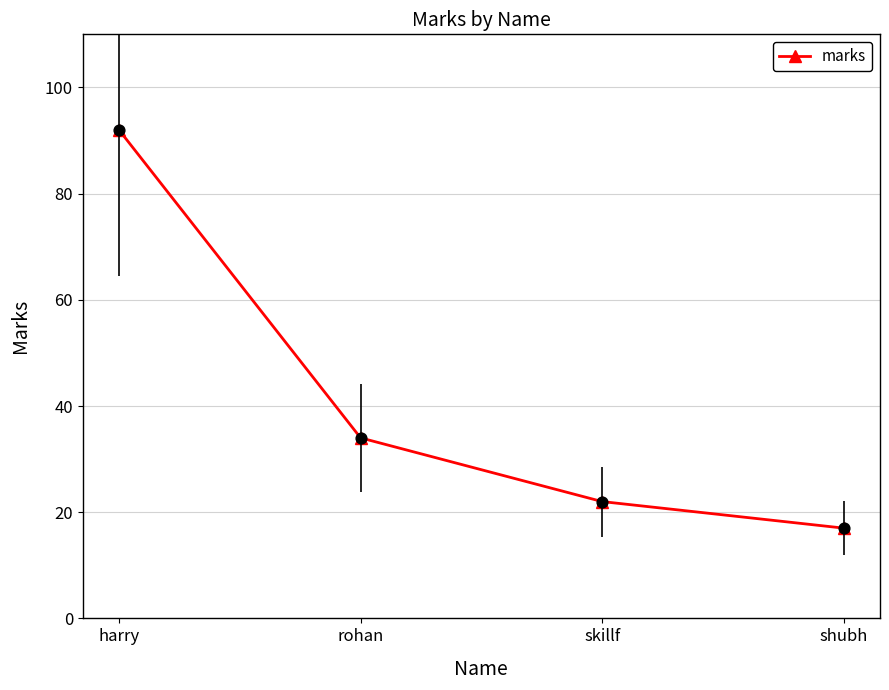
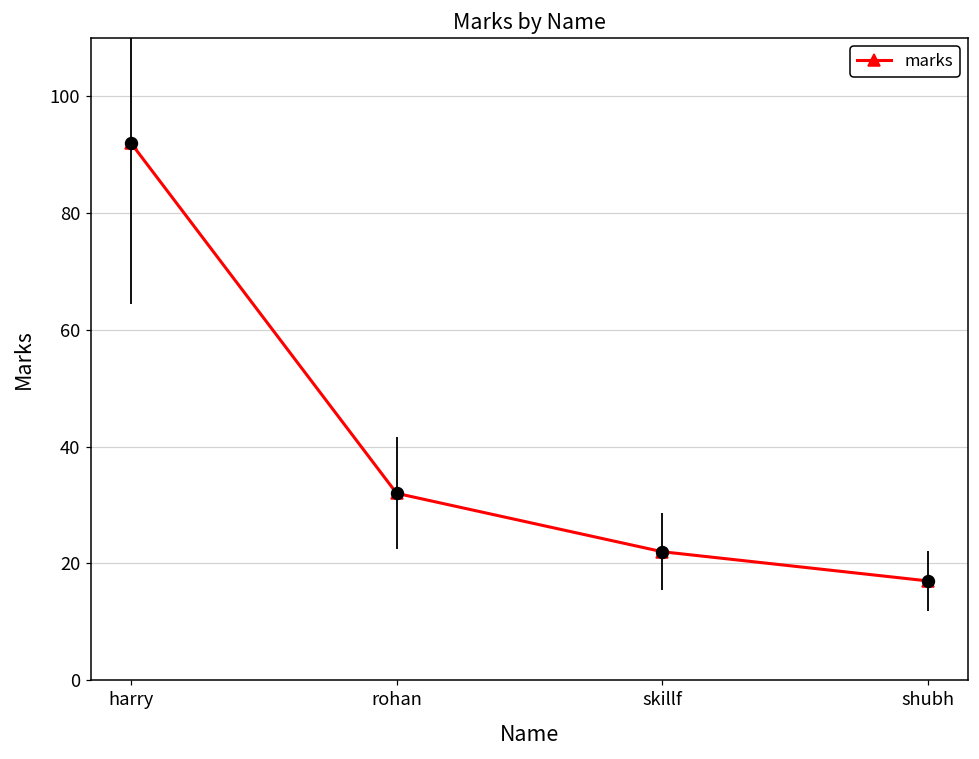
  {
    "harry": 92,
-   "rohan": 34,
+   "rohan": 32,
    "skillf": 22,
    "shubh": 17
  }
